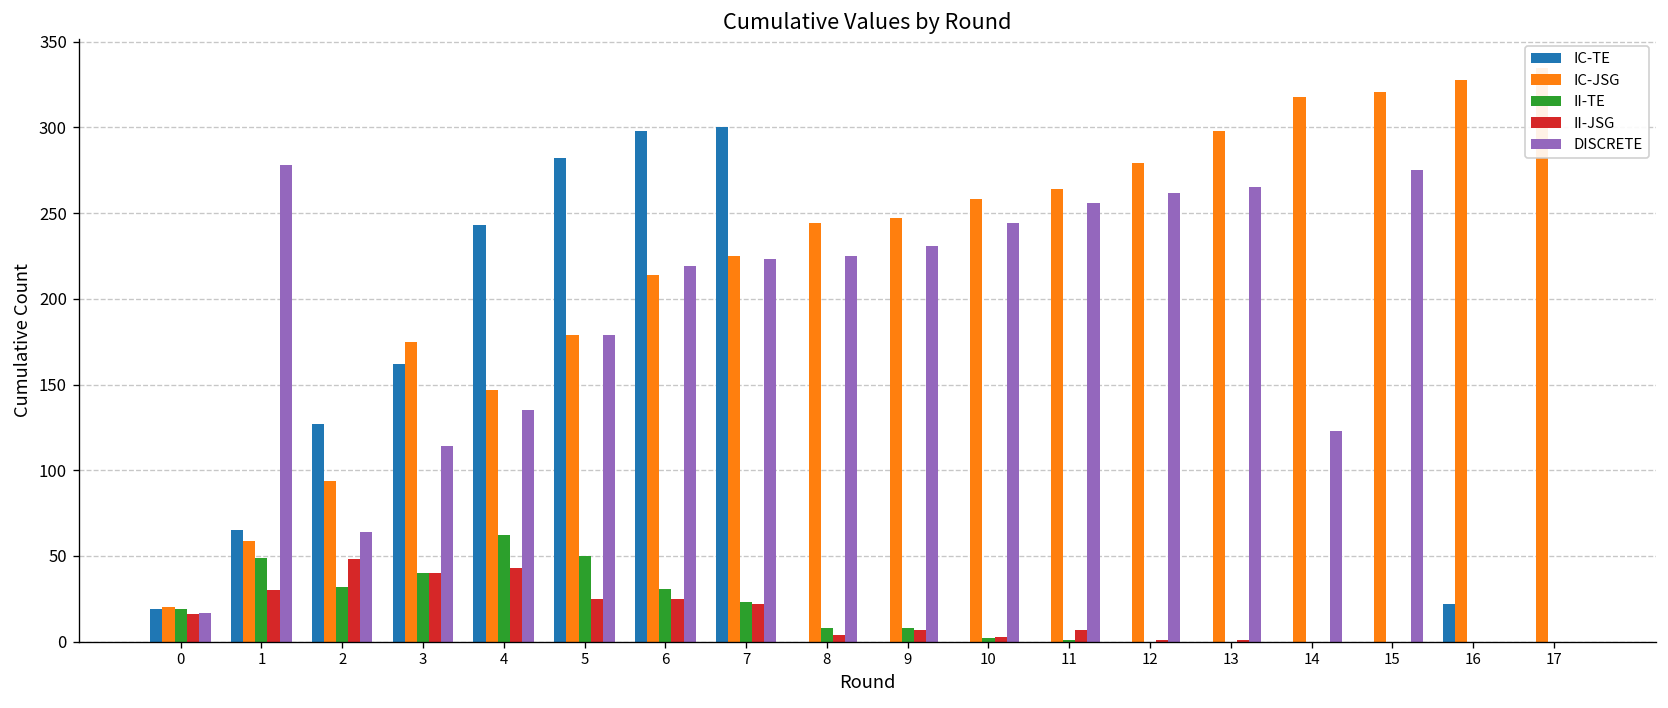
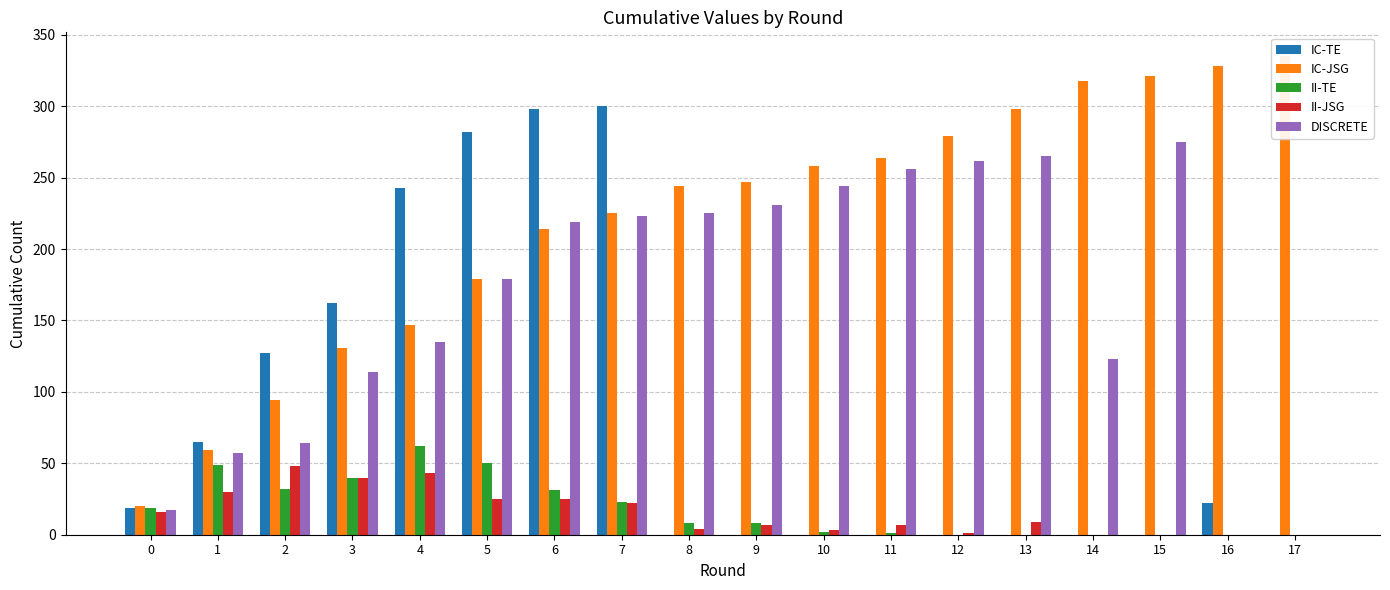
  {
    "IC-TE": {
      "0": 19,
      "1": 65,
      "2": 127,
      "3": 162,
      "4": 243,
      "5": 282,
      "6": 298,
      "7": 300,
      "8": 0,
      "9": 0,
      "10": 0,
      "11": 0,
      "12": 0,
      "13": 0,
      "14": 0,
      "15": 0,
      "16": 22,
      "17": 0
    },
    "IC-JSG": {
      "0": 20,
      "1": 59,
      "2": 94,
-     "3": 175,
+     "3": 131,
      "4": 147,
      "5": 179,
      "6": 214,
      "7": 225,
      "8": 244,
      "9": 247,
      "10": 258,
      "11": 264,
      "12": 279,
      "13": 298,
      "14": 318,
      "15": 321,
      "16": 328
    },
    "II-TE": {
      "0": 19,
      "1": 49,
      "2": 32,
      "3": 40,
      "4": 62,
      "5": 50,
      "6": 31,
      "7": 23,
      "8": 8,
      "9": 8,
      "10": 2,
      "12": 0,
      "13": 0,
      "14": 0,
      "15": 0,
      "16": 0,
      "17": 0
    },
    "II-JSG": {
      "0": 16,
      "1": 30,
      "2": 48,
      "3": 40,
      "4": 43,
      "5": 25,
      "6": 25,
      "7": 22,
      "8": 4,
      "9": 7,
      "10": 3,
      "11": 7,
-     "13": 1,
+     "13": 9,
      "14": 0,
      "15": 0,
      "16": 0,
      "17": 0
    },
    "DISCRETE": {
      "0": 17,
-     "1": 278,
+     "1": 57,
      "2": 64,
      "3": 114,
      "4": 135,
      "5": 179,
      "6": 219,
      "7": 223,
      "8": 225,
      "9": 231,
      "10": 244,
      "11": 256,
      "12": 262,
      "13": 265,
      "14": 123,
      "15": 275,
      "16": 0,
      "17": 0
    }
  }
